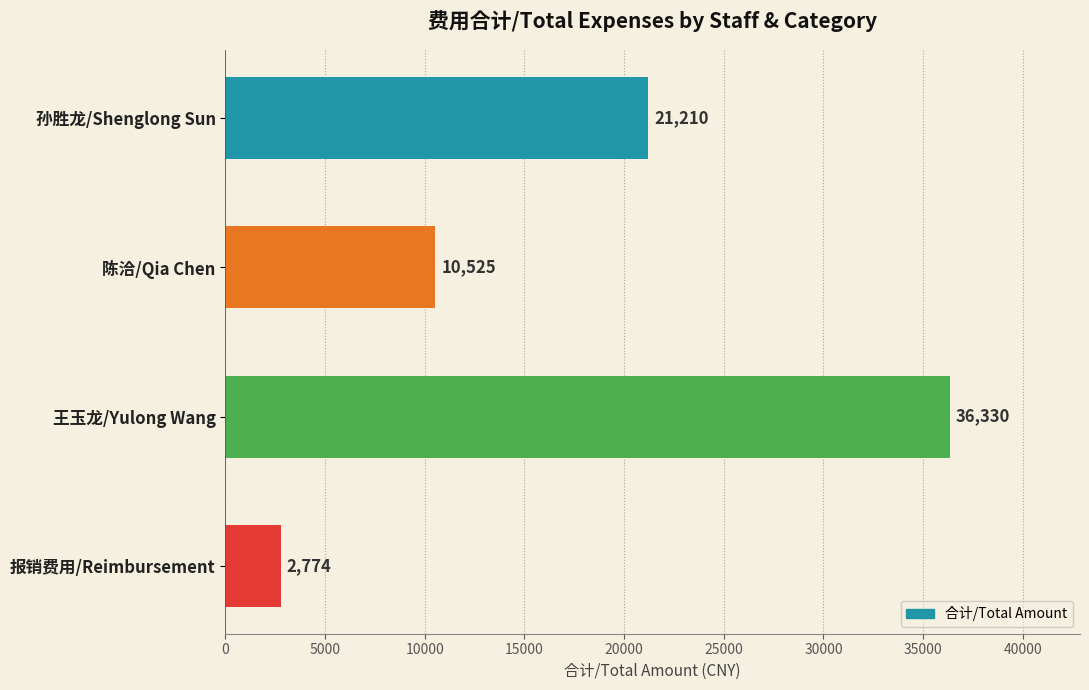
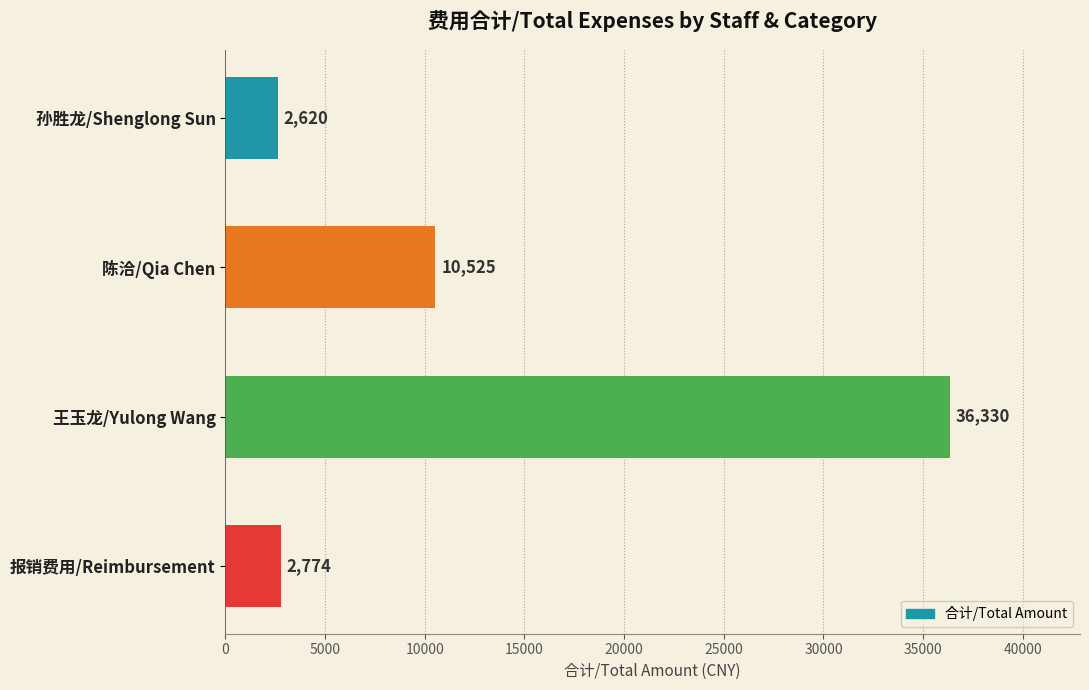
  {
-   "孙胜龙/Shenglong Sun": "21,210",
+   "孙胜龙/Shenglong Sun": "2,620",
    "陈洽/Qia Chen": "10,525",
    "王玉龙/Yulong Wang": "36,330",
    "报销费用/Reimbursement": "2,774"
  }
